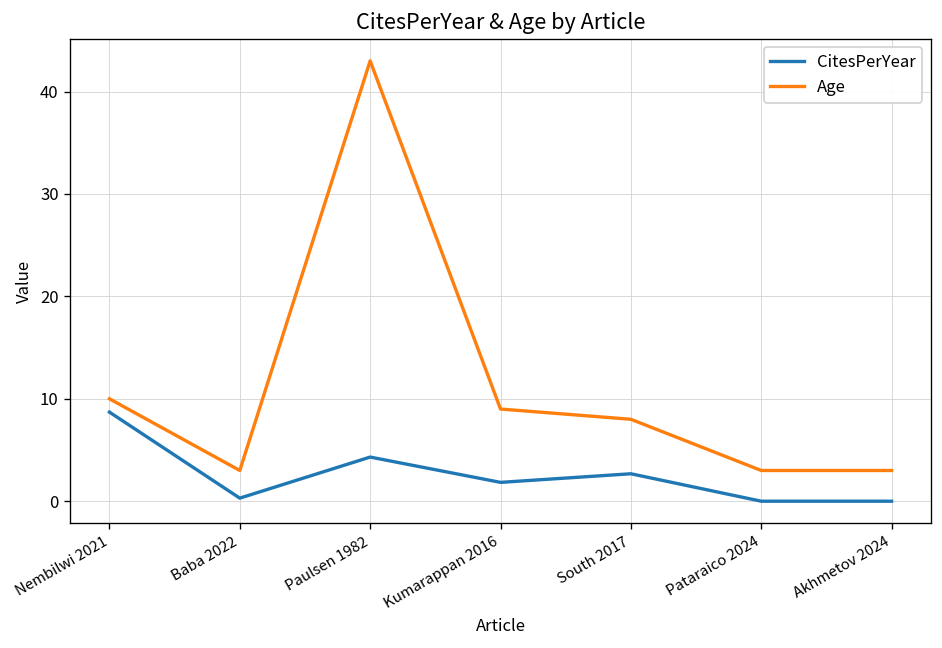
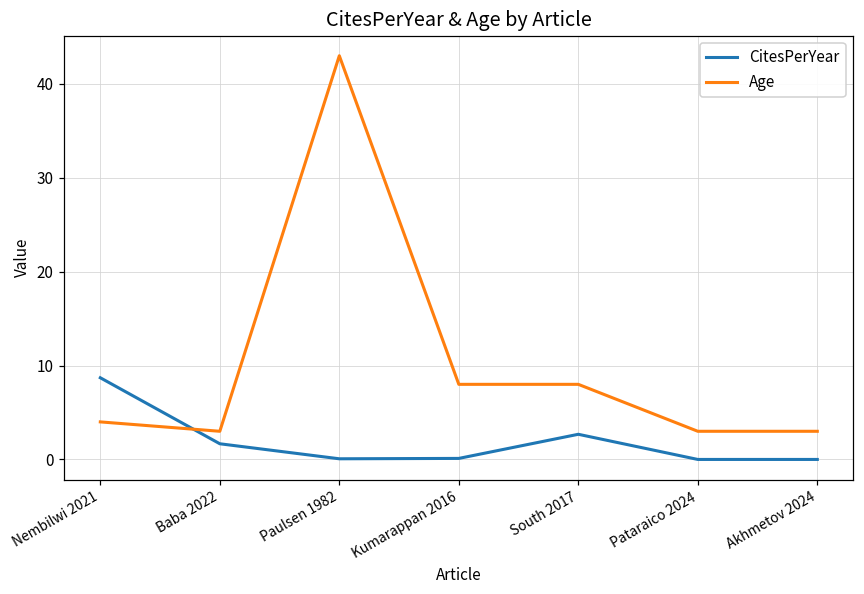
  {
    "CitesPerYear": {
      "Nembilwi 2021": 9,
-     "Baba 2022": 0,
-     "Paulsen 1982": 4,
-     "Kumarappan 2016": 2,
+     "Baba 2022": 2,
+     "Paulsen 1982": 0,
+     "Kumarappan 2016": 0,
      "South 2017": 3,
      "Pataraico 2024": 0,
      "Akhmetov 2024": 0
    },
    "Age": {
-     "Nembilwi 2021": 10,
+     "Nembilwi 2021": 4,
      "Baba 2022": 3,
      "Paulsen 1982": 43,
-     "Kumarappan 2016": 9,
+     "Kumarappan 2016": 8,
      "South 2017": 8,
      "Pataraico 2024": 3,
      "Akhmetov 2024": 3
    }
  }
